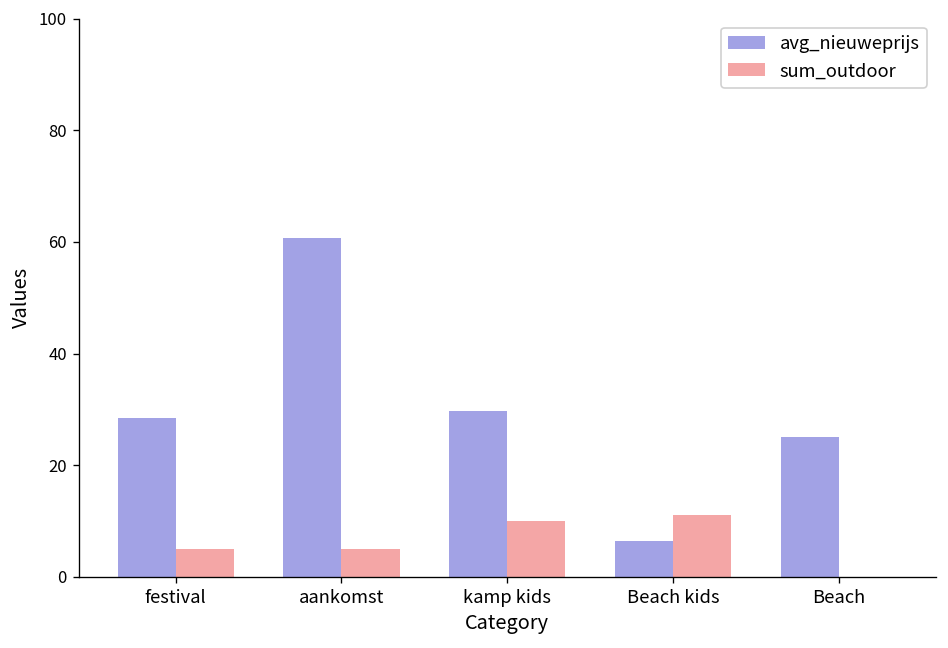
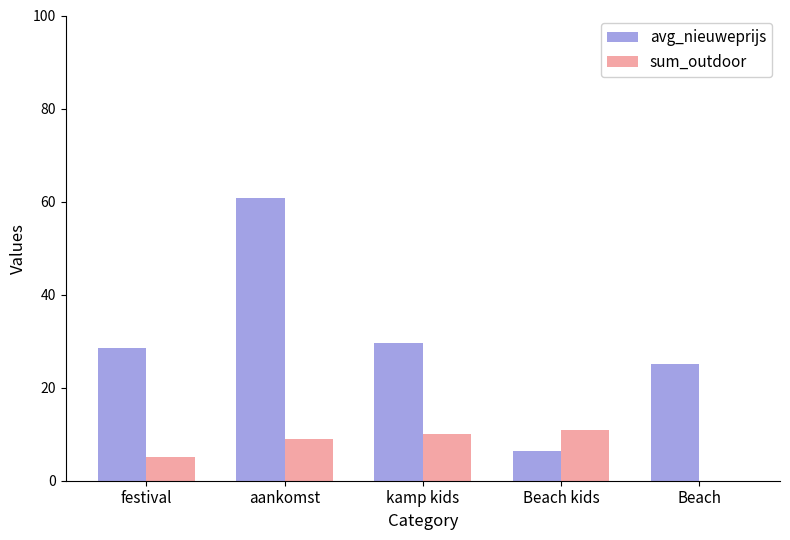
  {
    "avg_nieuweprijs": {
      "festival": 29,
      "aankomst": 61,
      "kamp kids": 30,
      "Beach kids": 6,
      "Beach": 25
    },
    "sum_outdoor": {
      "festival": 5,
-     "aankomst": 5,
+     "aankomst": 9,
      "kamp kids": 10,
      "Beach kids": 11,
      "Beach": 0
    }
  }
